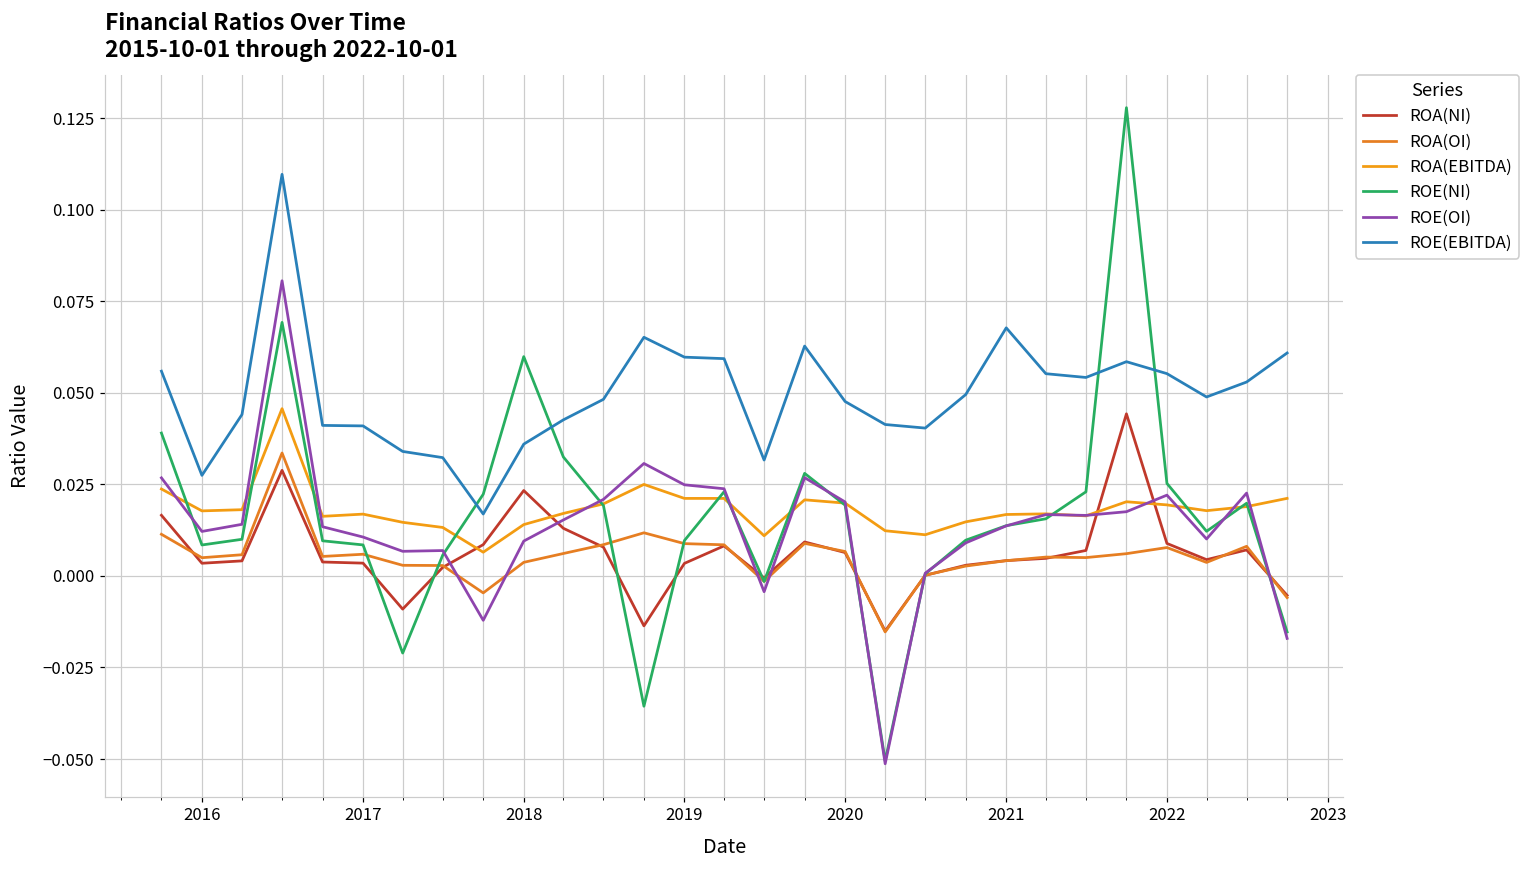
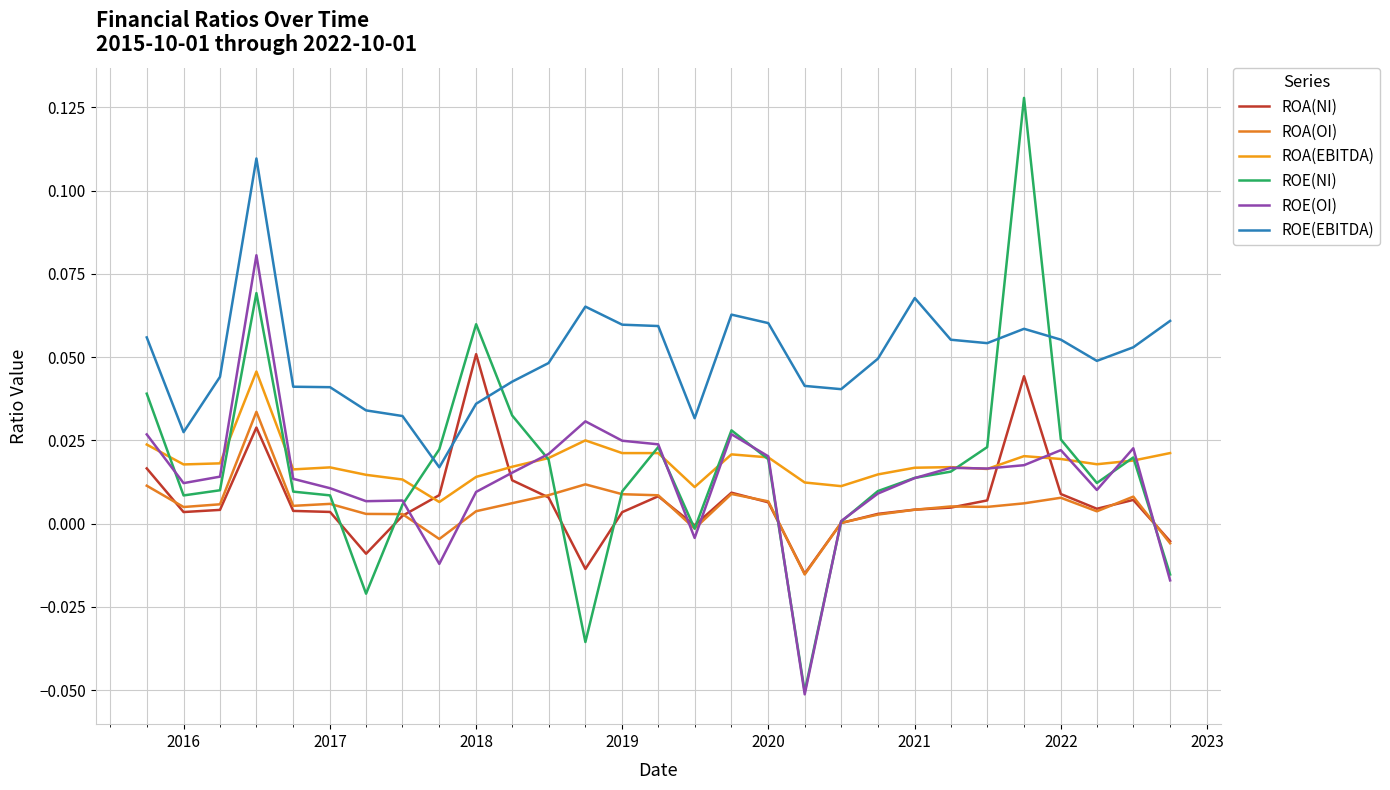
  {
    "ROA(NI)": {
      "2016": 0.003,
      "2017": 0.003,
-     "2018": 0.023,
+     "2018": 0.051,
      "2019": 0.003,
      "2022": 0.009
    },
    "ROE(NI)": {
      "2016": 0.008,
      "2017": 0.008,
      "2018": 0.060,
      "2019": 0.010,
      "2022": 0.025
    },
    "ROE(OI)": {
      "2016": 0.012,
      "2017": 0.011,
      "2018": 0.010,
      "2019": 0.025,
      "2022": 0.022
    },
    "ROE(EBITDA)": {
      "2016": 0.027,
      "2017": 0.041,
      "2018": 0.036,
      "2019": 0.060,
-     "2020": 0.048,
+     "2020": 0.060,
      "2021": 0.068,
      "2022": 0.055
    }
  }
